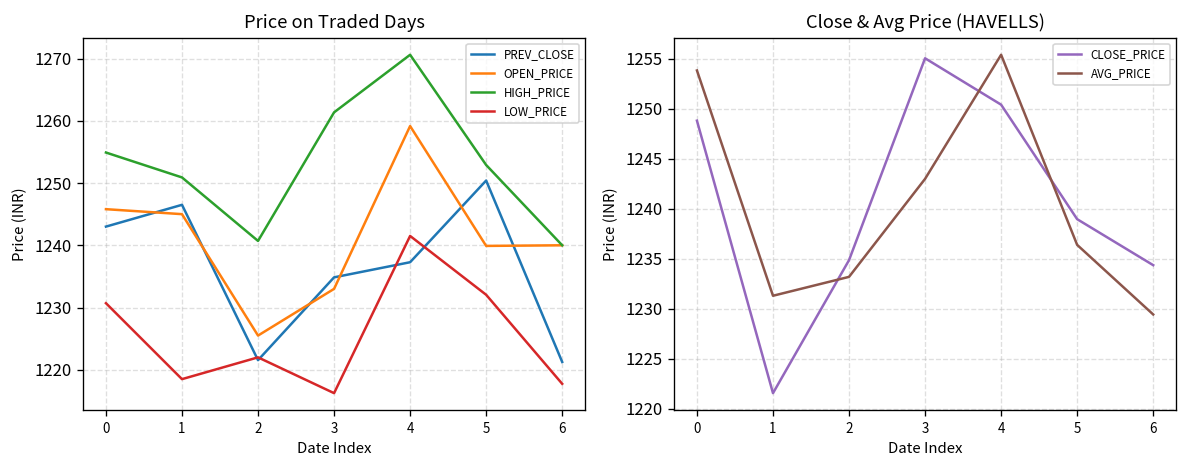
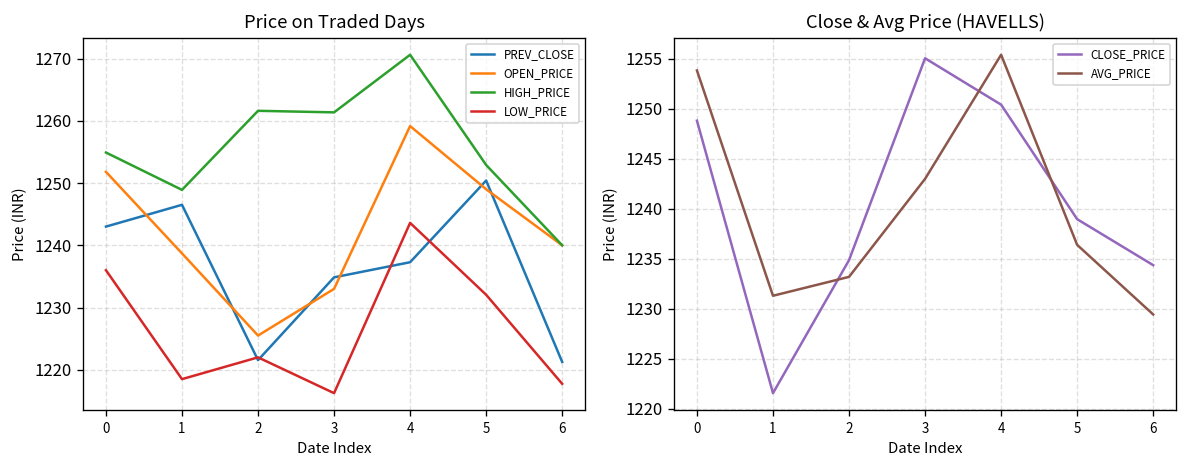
  {
    "Price on Traded Days": {
      "PREV_CLOSE": {
        "0": 1243,
        "1": 1247,
        "3": 1235,
        "4": 1237,
        "5": 1250,
        "6": 1221
      },
      "OPEN_PRICE": {
-       "0": 1246,
-       "1": 1245,
+       "0": 1252,
+       "1": 1239,
        "2": 1226,
        "3": 1233,
        "4": 1259,
-       "5": 1240
+       "5": 1249
      },
      "HIGH_PRICE": {
        "0": 1255,
-       "1": 1251,
-       "2": 1241,
+       "1": 1249,
+       "2": 1262,
        "3": 1261,
        "4": 1271,
        "5": 1253
      },
      "LOW_PRICE": {
-       "0": 1231,
+       "0": 1236,
        "1": 1219,
        "3": 1216,
-       "4": 1242,
+       "4": 1244,
        "5": 1232,
        "6": 1218
      }
    },
    "Close & Avg Price (HAVELLS)": {
      "CLOSE_PRICE": {
        "0": 1249,
        "1": 1222,
        "2": 1235,
        "3": 1255,
        "4": 1250,
        "5": 1239,
        "6": 1234
      },
      "AVG_PRICE": {
        "0": 1254,
        "1": 1231,
        "2": 1233,
        "3": 1243,
        "4": 1255,
        "5": 1236,
        "6": 1229
      }
    }
  }
